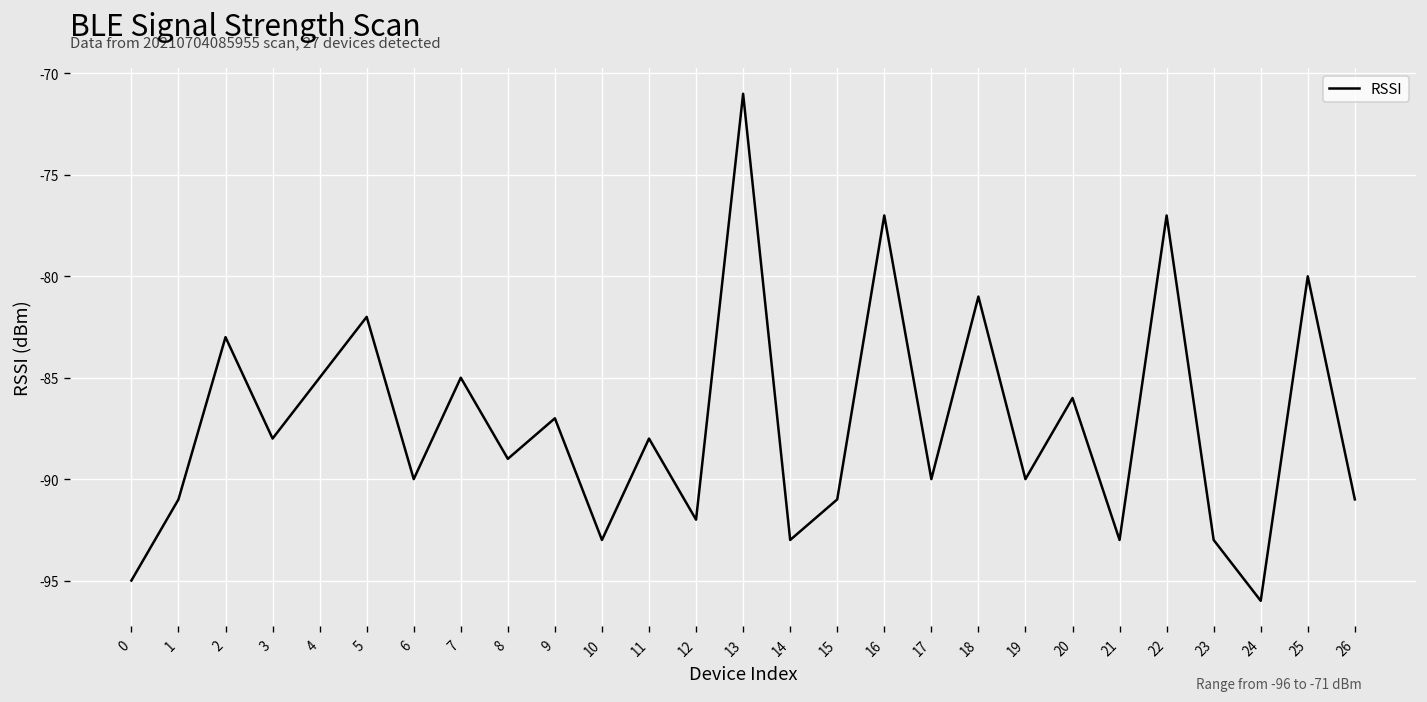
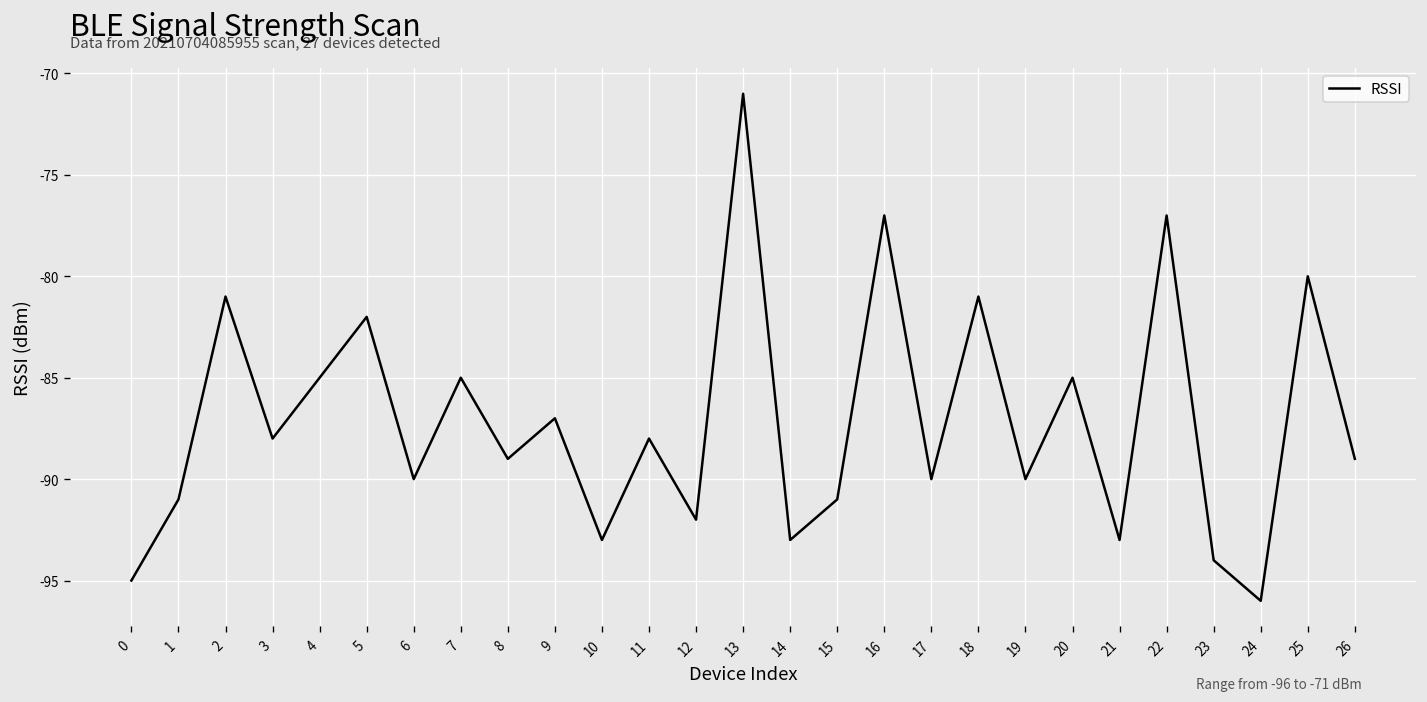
  {
    "0": -95,
    "1": -91,
-   "2": -83,
+   "2": -81,
    "3": -88,
    "4": -85,
    "5": -82,
    "6": -90,
    "7": -85,
    "8": -89,
    "9": -87,
    "10": -93,
    "11": -88,
    "12": -92,
    "13": -71,
    "14": -93,
    "15": -91,
    "16": -77,
    "17": -90,
    "18": -81,
    "19": -90,
-   "20": -86,
+   "20": -85,
    "21": -93,
    "22": -77,
-   "23": -93,
+   "23": -94,
    "24": -96,
    "25": -80,
-   "26": -91
+   "26": -89
  }
